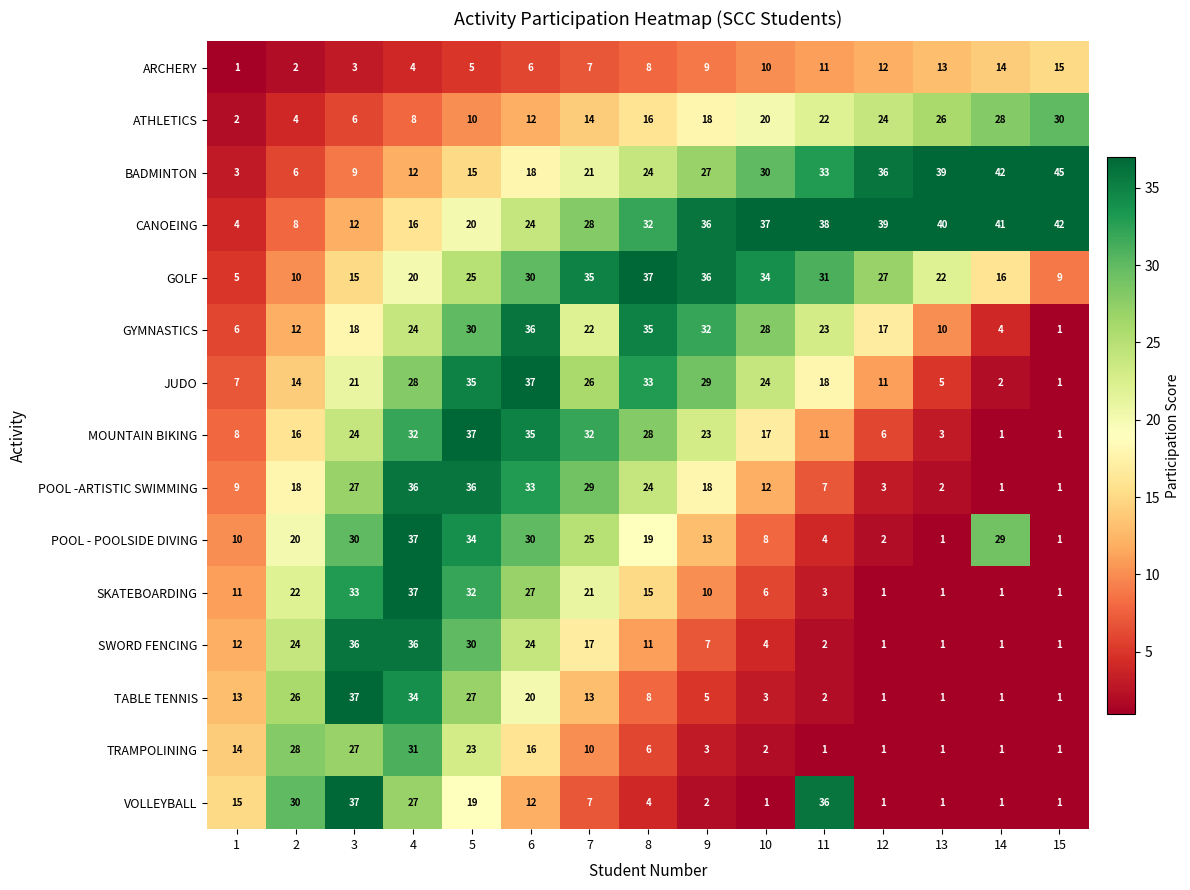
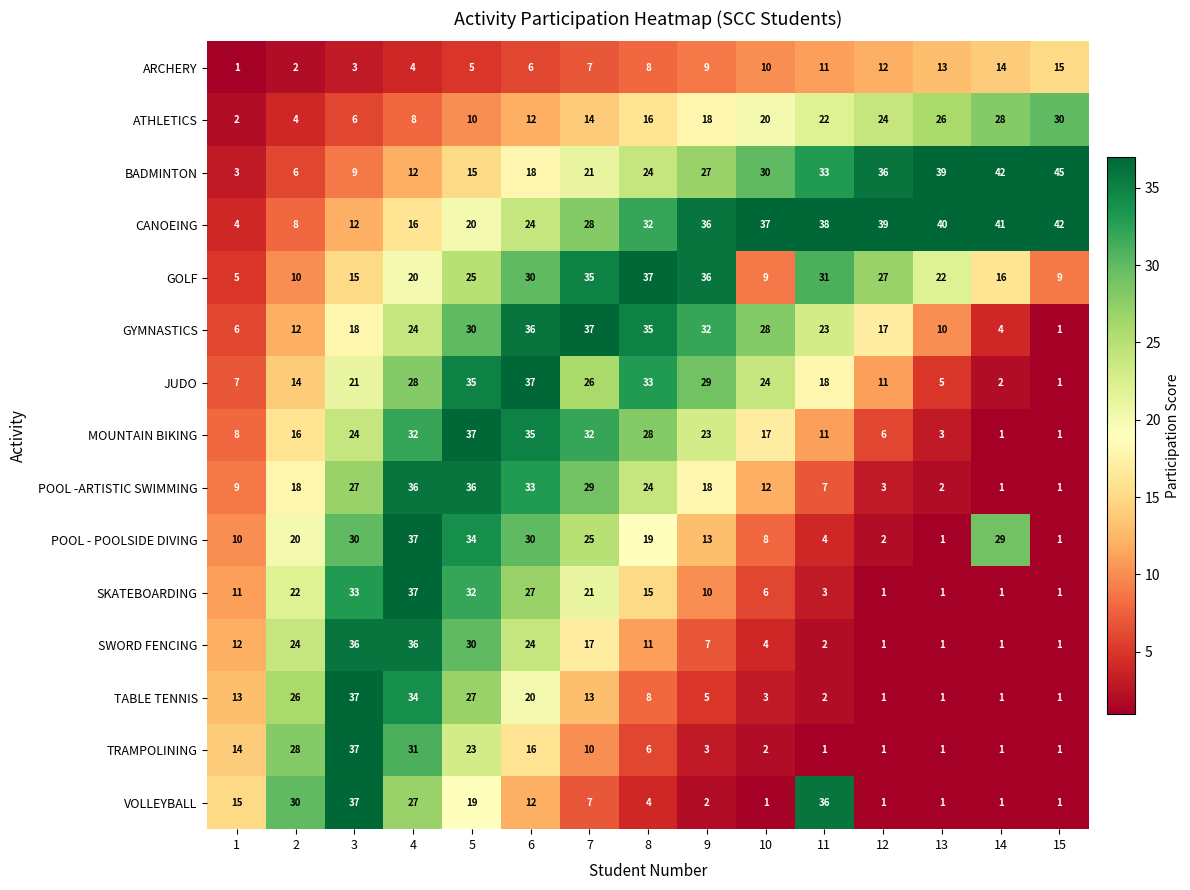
  {
    "GOLF": {
      "1": 5,
      "2": 10,
      "3": 15,
      "4": 20,
      "5": 25,
      "6": 30,
      "7": 35,
      "8": 37,
      "9": 36,
-     "10": 34,
+     "10": 9,
      "11": 31,
      "12": 27,
      "13": 22,
      "14": 16,
      "15": 9
    },
    "GYMNASTICS": {
      "1": 6,
      "2": 12,
      "3": 18,
      "4": 24,
      "5": 30,
      "6": 36,
-     "7": 22,
+     "7": 37,
      "8": 35,
      "9": 32,
      "10": 28,
      "11": 23,
      "12": 17,
      "13": 10,
      "14": 4,
      "15": 1
    },
    "TRAMPOLINING": {
      "1": 14,
      "2": 28,
-     "3": 27,
+     "3": 37,
      "4": 31,
      "5": 23,
      "6": 16,
      "7": 10,
      "8": 6,
      "9": 3,
      "10": 2,
      "11": 1,
      "12": 1,
      "13": 1,
      "14": 1,
      "15": 1
    }
  }
